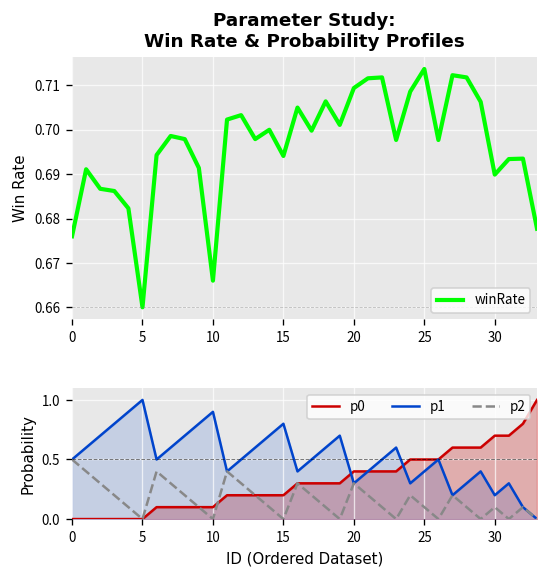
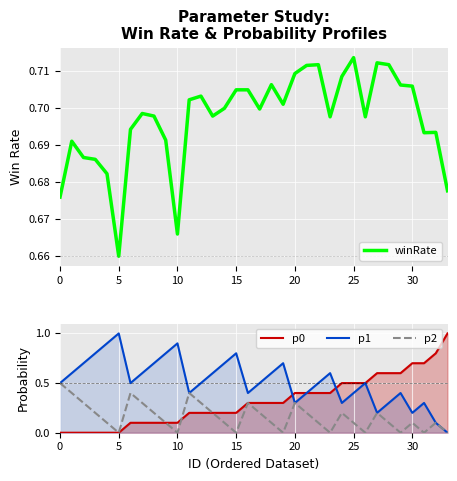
  {
    "Parameter Study: Win Rate & Probability Profiles": {
      "0": 0.676,
      "5": 0.660,
      "10": 0.666,
-     "15": 0.694,
+     "15": 0.705,
      "20": 0.709,
      "25": 0.714,
-     "30": 0.690
+     "30": 0.706
    }
  }
